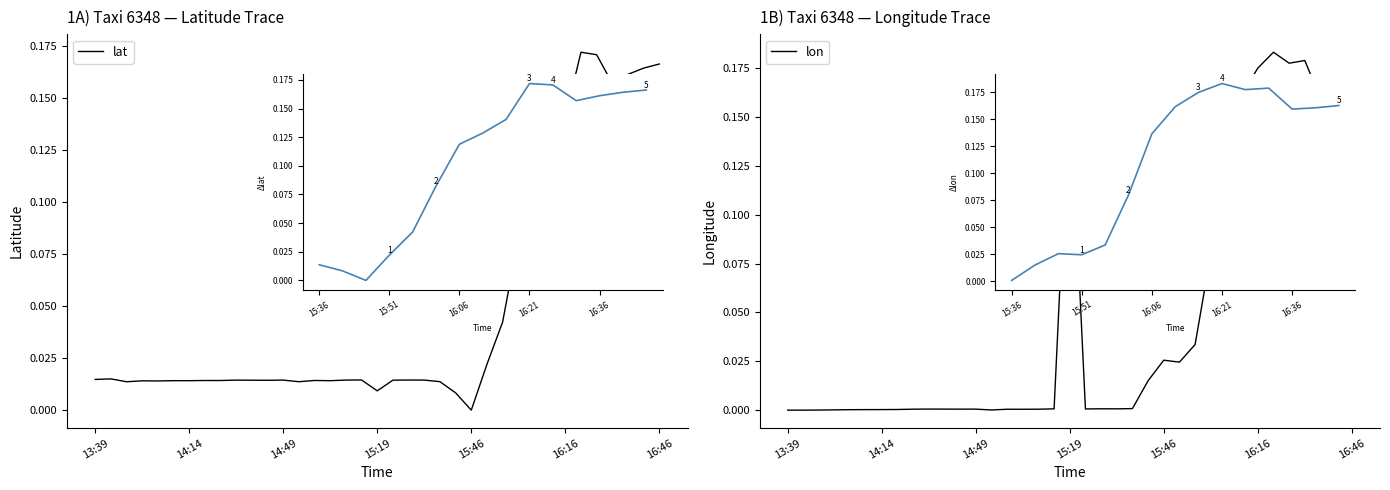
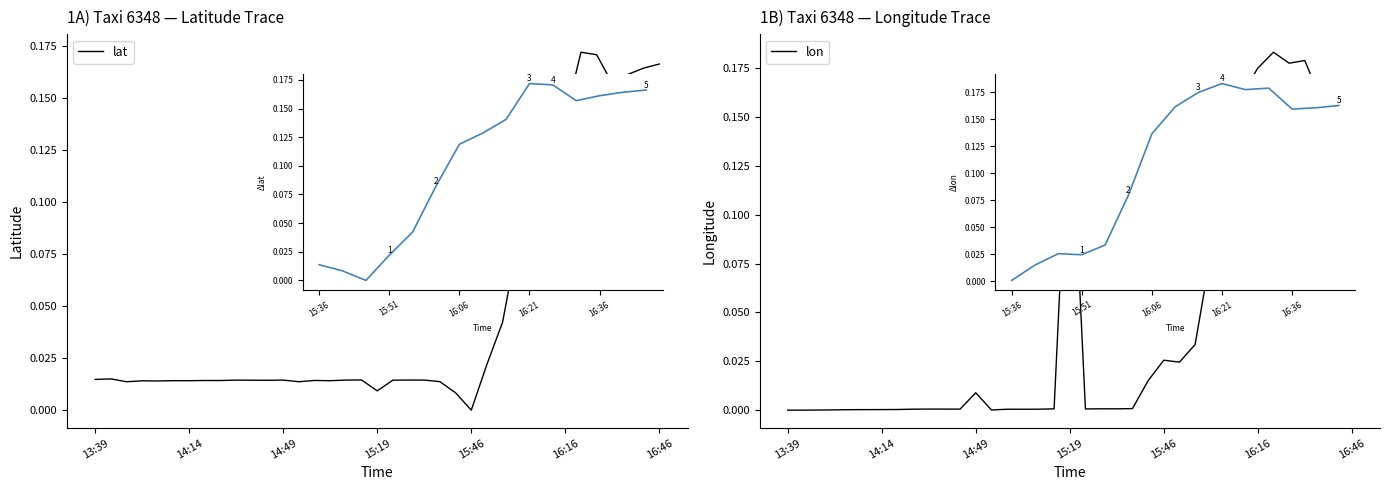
  {
    "1A) Taxi 6348 — Latitude Trace": {
      "13:39": 0.015,
      "14:14": 0.014,
      "14:49": 0.014,
      "15:19": 0.009,
      "15:46": 0.000,
      "16:16": 0.141,
      "16:46": 0.166
    },
    "1B) Taxi 6348 — Longitude Trace": {
      "13:39": 0.000,
      "14:14": 0.000,
-     "14:49": 0.001,
+     "14:49": 0.009,
      "15:19": 0.170,
      "15:46": 0.026,
      "16:16": 0.175,
      "16:46": 0.163
    }
  }
